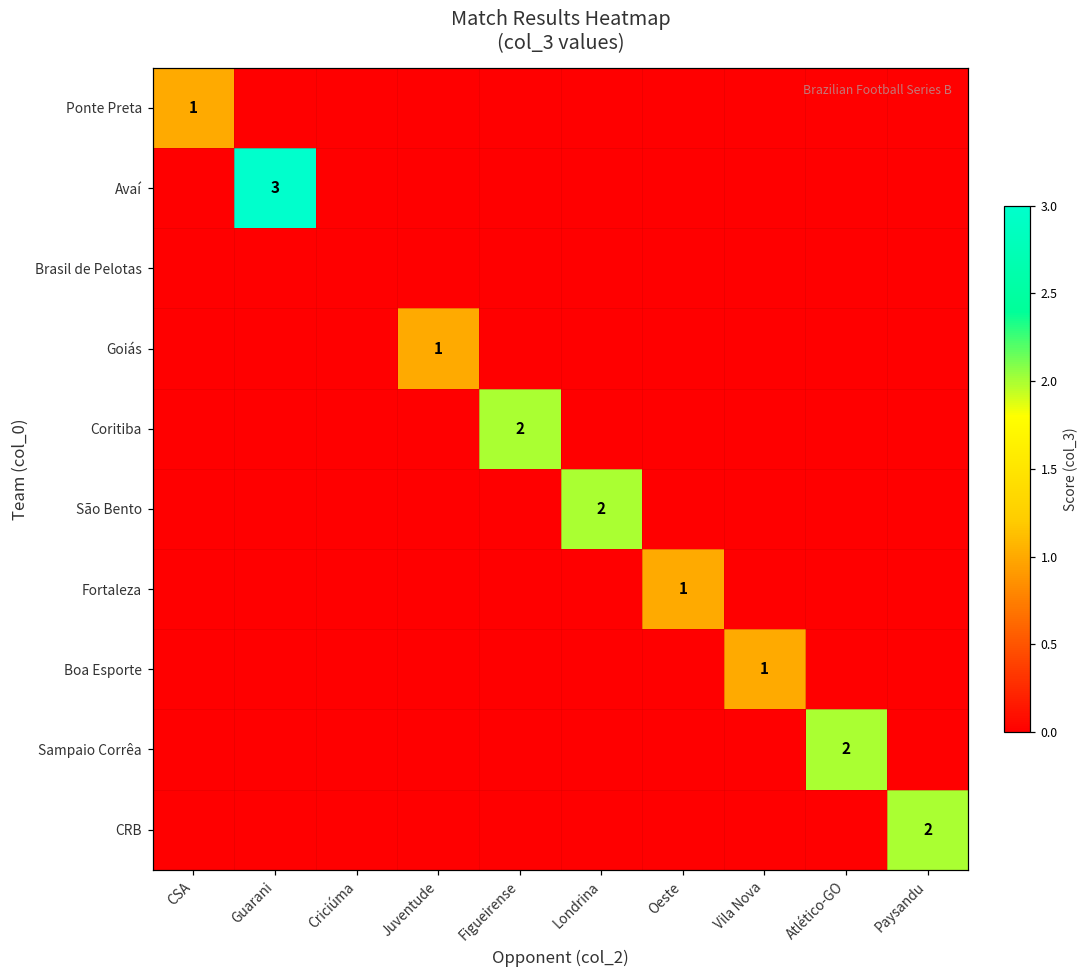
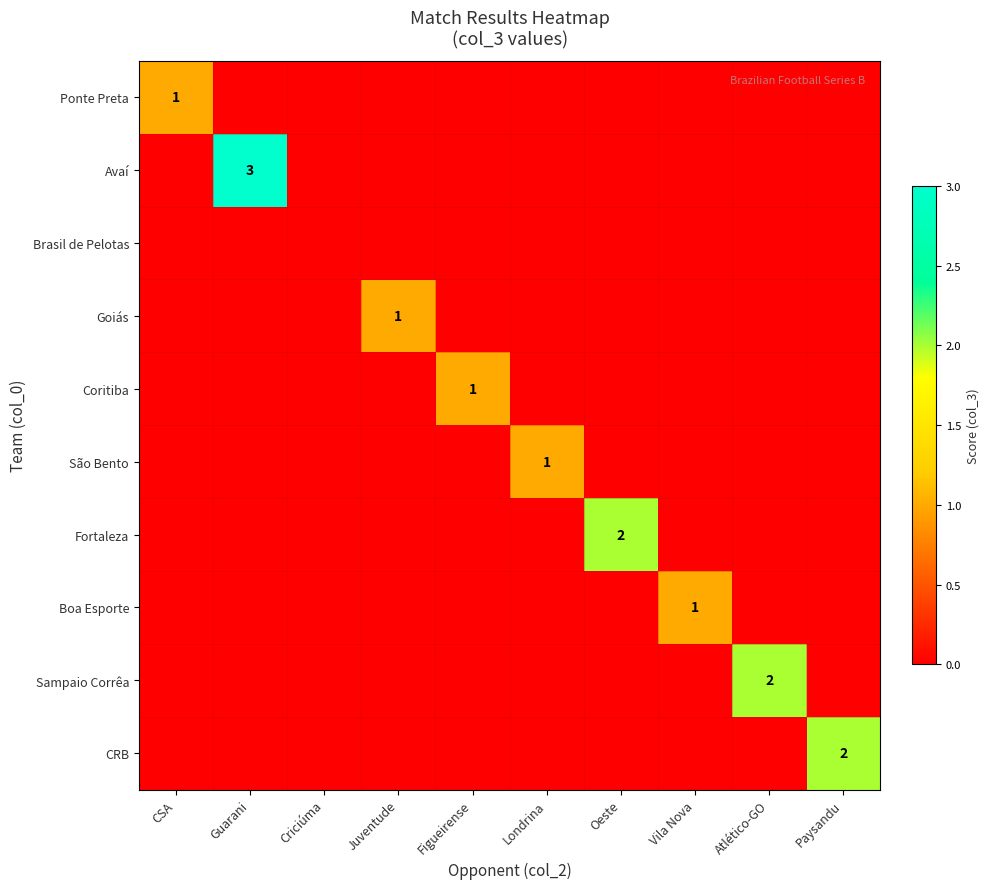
  {
    "Ponte Preta": {
      "CSA": 1
    },
    "Avaí": {
      "Guarani": 3
    },
    "Goiás": {
      "Juventude": 1
    },
    "Coritiba": {
-     "Figueirense": 2
+     "Figueirense": 1
    },
    "São Bento": {
-     "Londrina": 2
+     "Londrina": 1
    },
    "Fortaleza": {
-     "Oeste": 1
+     "Oeste": 2
    },
    "Boa Esporte": {
      "Vila Nova": 1
    },
    "Sampaio Corrêa": {
      "Atlético-GO": 2
    },
    "CRB": {
      "Paysandu": 2
    }
  }
